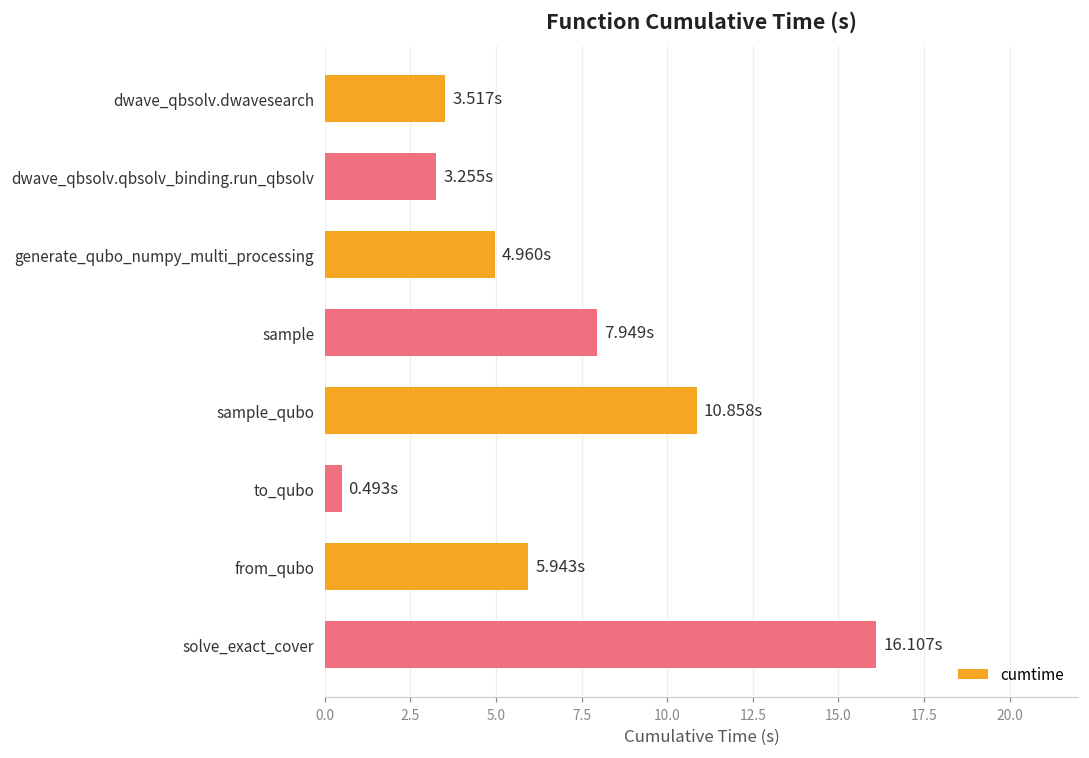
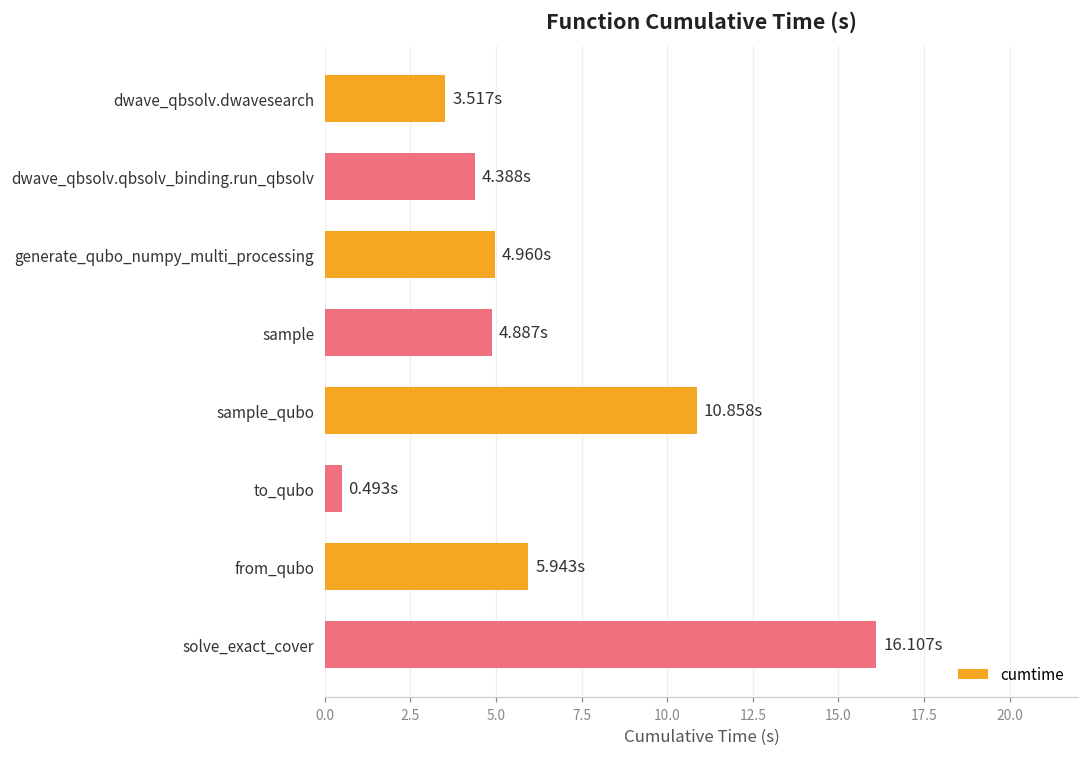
  {
    "dwave_qbsolv.dwavesearch": "3.517s",
-   "dwave_qbsolv.qbsolv_binding.run_qbsolv": "3.255s",
+   "dwave_qbsolv.qbsolv_binding.run_qbsolv": "4.388s",
    "generate_qubo_numpy_multi_processing": "4.960s",
-   "sample": "7.949s",
+   "sample": "4.887s",
    "sample_qubo": "10.858s",
    "to_qubo": "0.493s",
    "from_qubo": "5.943s",
    "solve_exact_cover": "16.107s"
  }
